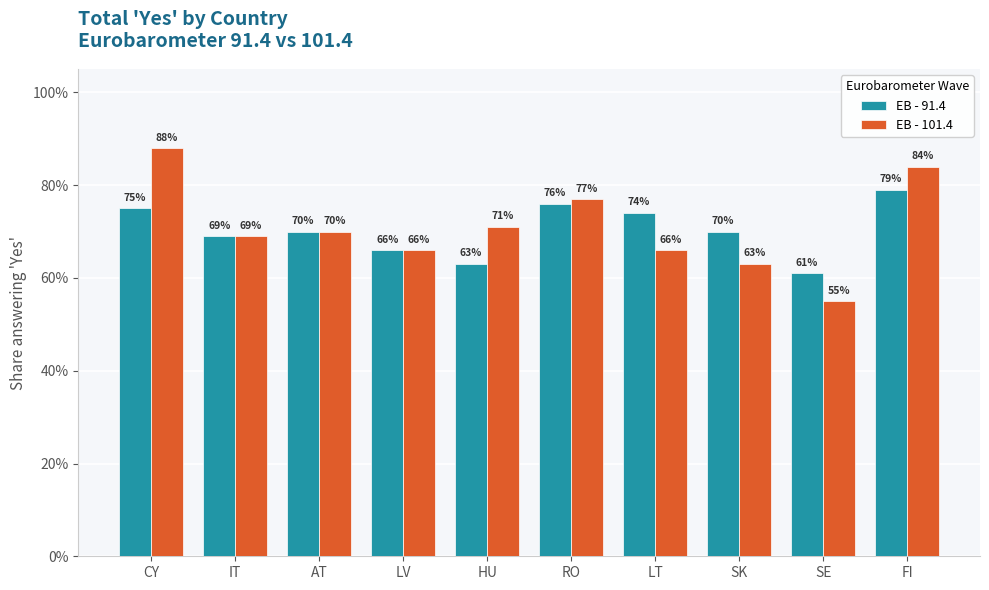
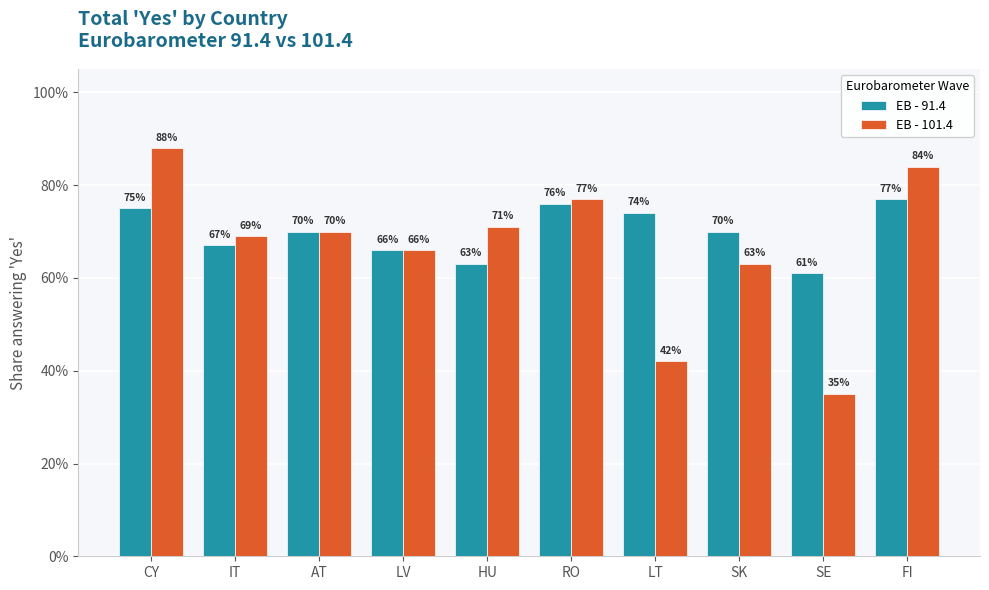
  {
    "EB - 91.4": {
      "CY": "75%",
-     "IT": "69%",
+     "IT": "67%",
      "AT": "70%",
      "LV": "66%",
      "HU": "63%",
      "RO": "76%",
      "LT": "74%",
      "SK": "70%",
      "SE": "61%",
-     "FI": "79%"
+     "FI": "77%"
    },
    "EB - 101.4": {
      "CY": "88%",
      "IT": "69%",
      "AT": "70%",
      "LV": "66%",
      "HU": "71%",
      "RO": "77%",
-     "LT": "66%",
+     "LT": "42%",
      "SK": "63%",
-     "SE": "55%",
+     "SE": "35%",
      "FI": "84%"
    }
  }
